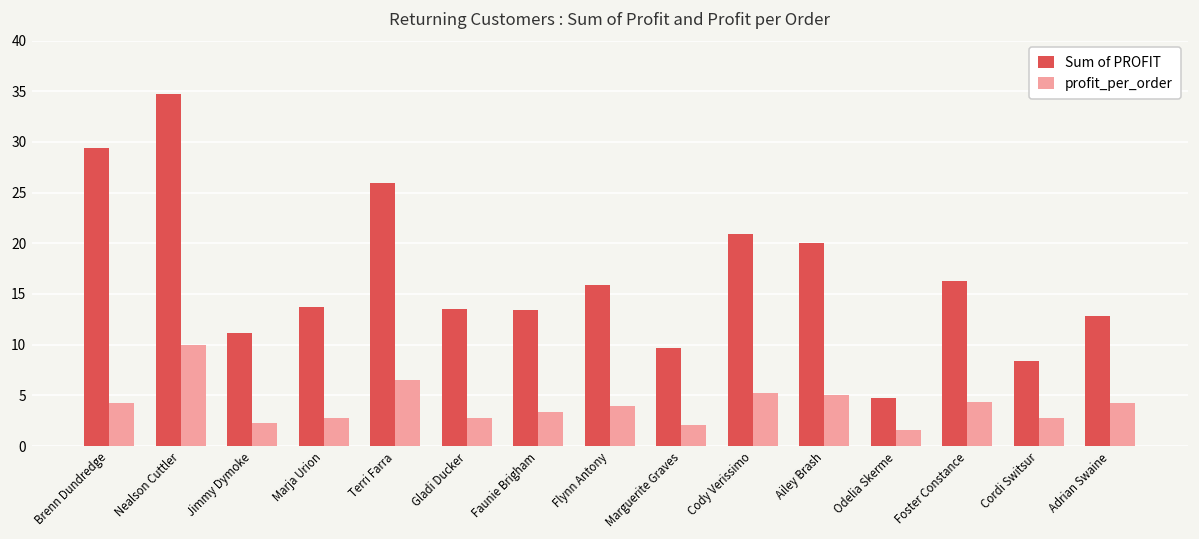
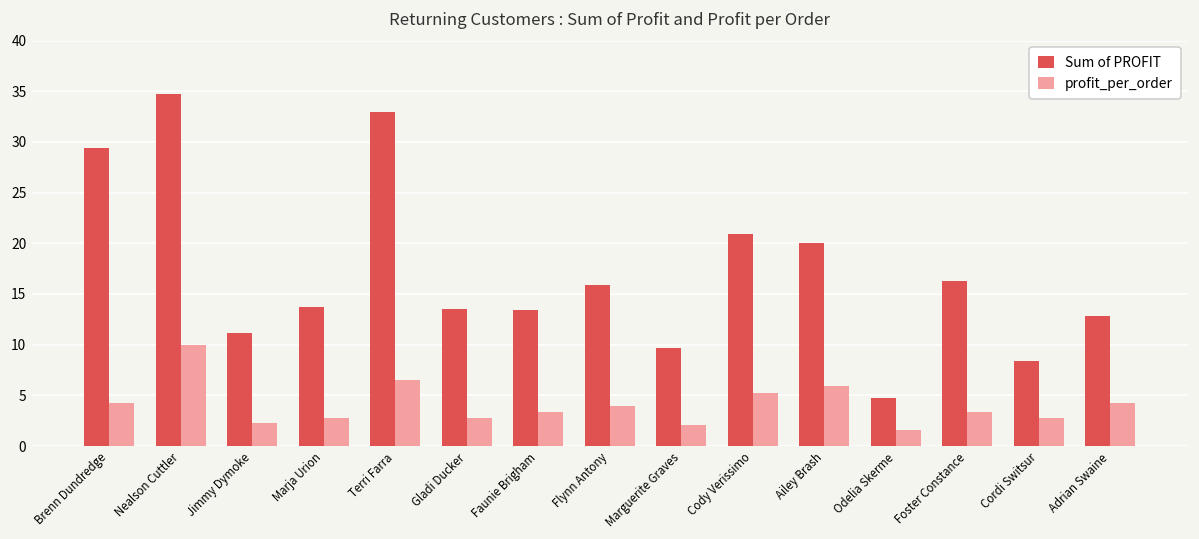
  {
    "Sum of PROFIT": {
      "Brenn Dundredge": 29,
      "Nealson Cuttler": 35,
      "Jimmy Dymoke": 11,
      "Marja Urion": 14,
-     "Terri Farra": 26,
+     "Terri Farra": 33,
      "Gladi Ducker": 14,
      "Faunie Brigham": 13,
      "Flynn Antony": 16,
      "Marguerite Graves": 10,
      "Cody Verissimo": 21,
      "Ailey Brash": 20,
      "Odelia Skerme": 5,
      "Foster Constance": 16,
      "Cordi Switsur": 8,
      "Adrian Swaine": 13
    },
    "profit_per_order": {
      "Brenn Dundredge": 4,
      "Nealson Cuttler": 10,
      "Jimmy Dymoke": 2,
      "Marja Urion": 3,
      "Terri Farra": 6,
      "Gladi Ducker": 3,
      "Faunie Brigham": 3,
      "Flynn Antony": 4,
      "Marguerite Graves": 2,
      "Cody Verissimo": 5,
-     "Ailey Brash": 5,
+     "Ailey Brash": 6,
      "Odelia Skerme": 2,
-     "Foster Constance": 4,
+     "Foster Constance": 3,
      "Cordi Switsur": 3,
      "Adrian Swaine": 4
    }
  }
